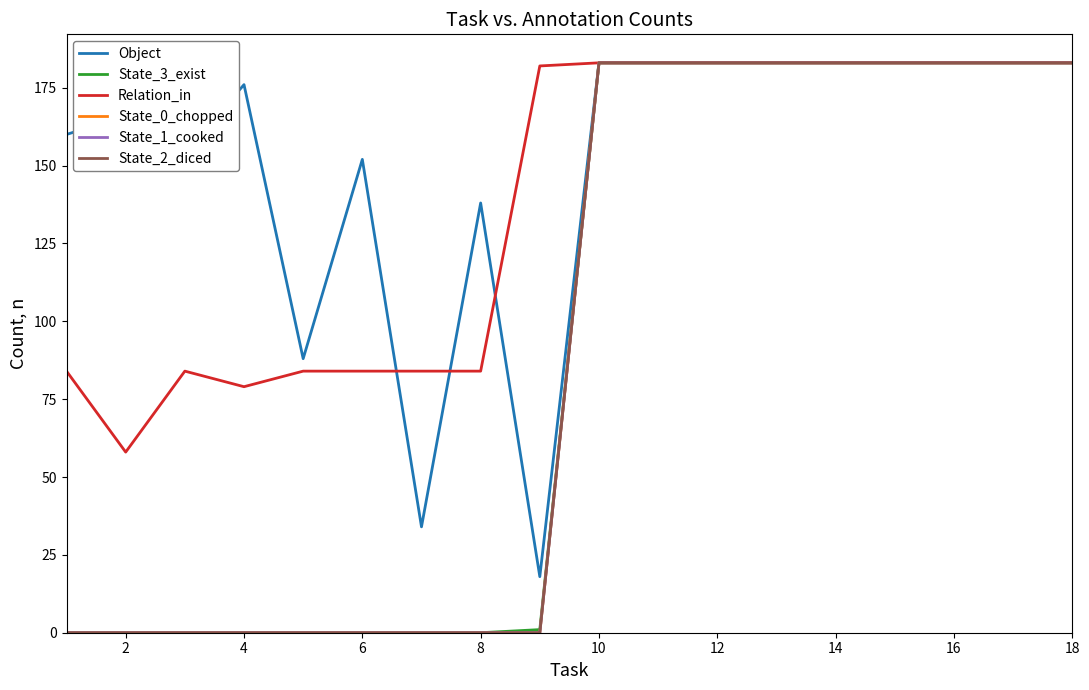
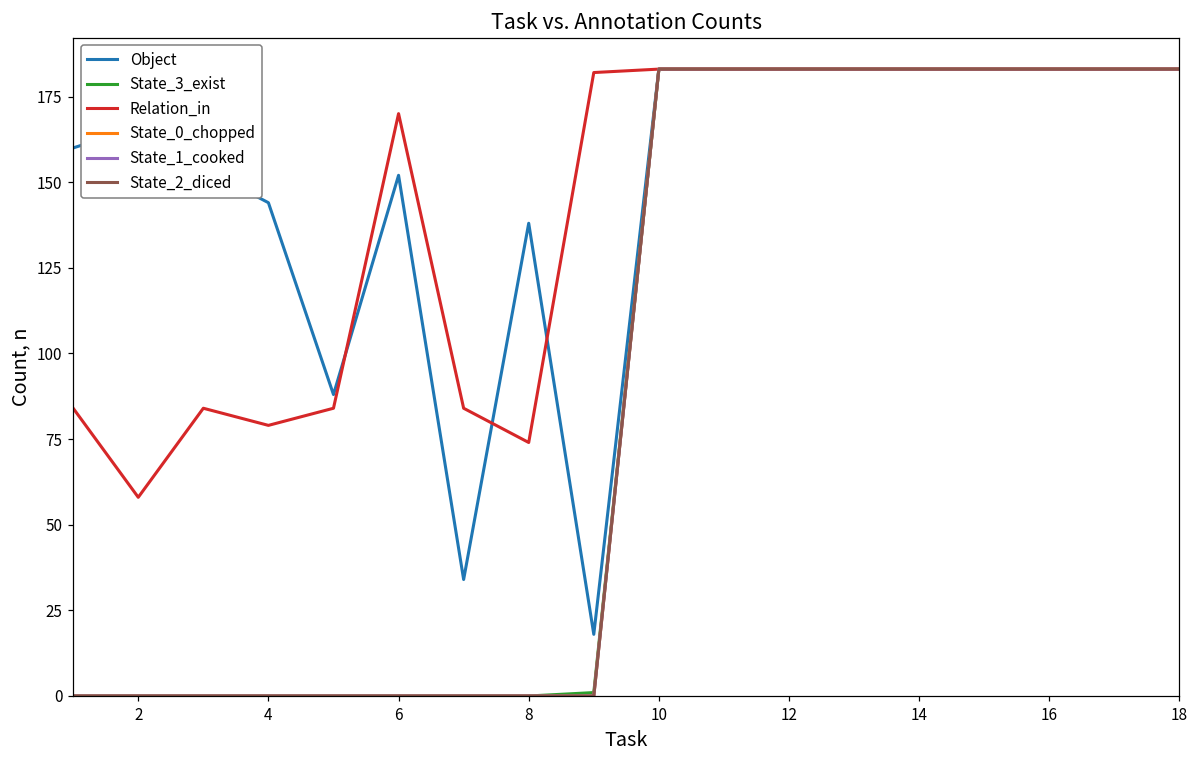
  {
    "Object": {
-     "4": 176,
+     "4": 144,
      "6": 152,
      "8": 138
    },
    "Relation_in": {
      "2": 58,
      "4": 79,
-     "6": 84,
-     "8": 84
+     "6": 170,
+     "8": 74
    }
  }
